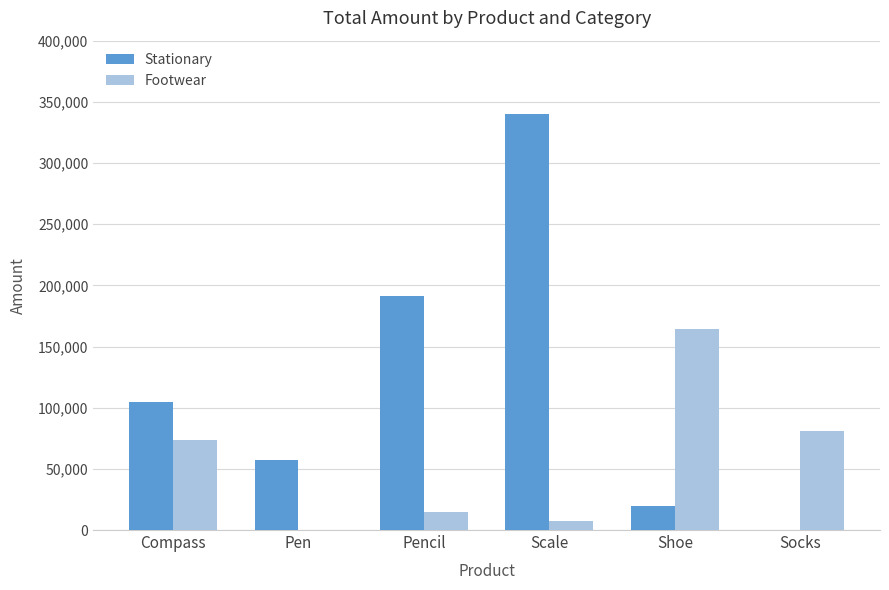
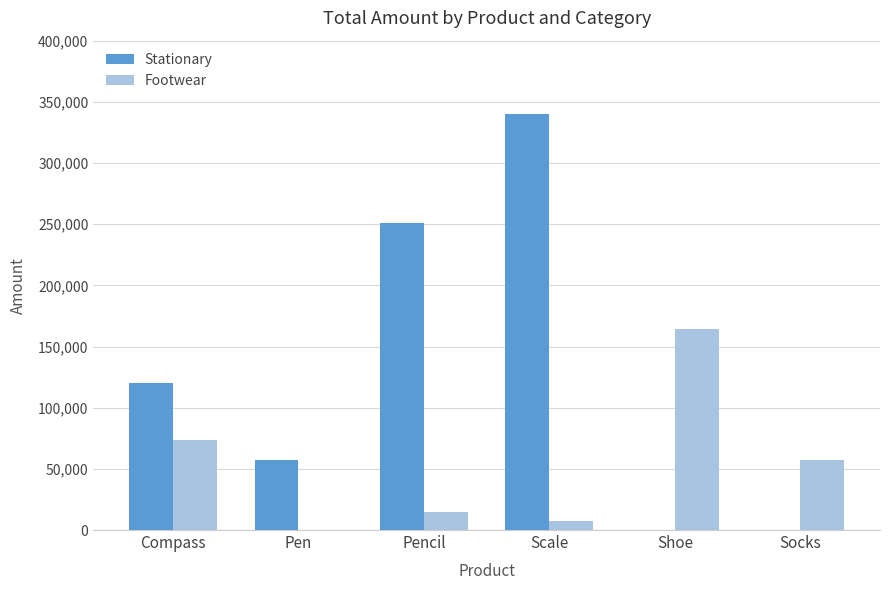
  {
    "Stationary": {
-     "Compass": "104,000",
+     "Compass": "120,000",
      "Pen": "57,000",
-     "Pencil": "191,000",
+     "Pencil": "251,000",
      "Scale": "340,000",
-     "Shoe": "20,000",
+     "Shoe": "0",
      "Socks": "0"
    },
    "Footwear": {
      "Compass": "73,000",
      "Pen": "0",
      "Pencil": "14,000",
      "Scale": "8,000",
      "Shoe": "164,000",
-     "Socks": "81,000"
+     "Socks": "57,000"
    }
  }
